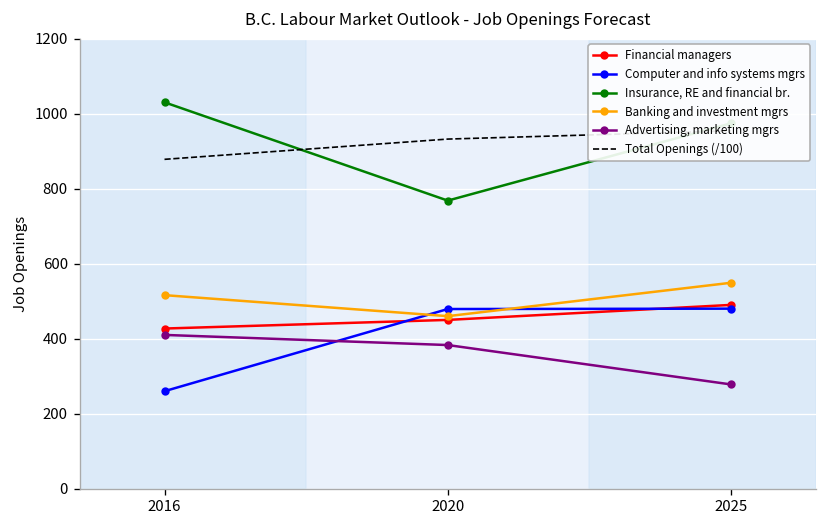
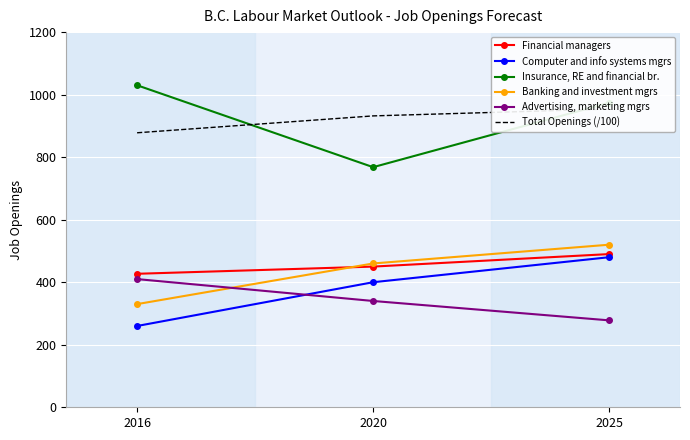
  {
    "Financial managers": {
      "2016": 430,
      "2020": 450,
      "2025": 490
    },
    "Computer and info systems mgrs": {
      "2016": 260,
-     "2020": 480,
+     "2020": 400,
      "2025": 480
    },
    "Insurance, RE and financial br.": {
      "2016": 1030,
      "2020": 770
    },
    "Banking and investment mgrs": {
-     "2016": 520,
+     "2016": 330,
      "2020": 460,
-     "2025": 550
+     "2025": 520
    },
    "Advertising, marketing mgrs": {
      "2016": 410,
-     "2020": 380,
+     "2020": 340,
      "2025": 280
    },
    "Total Openings (/100)": {
      "2016": 880,
      "2020": 930
    }
  }
